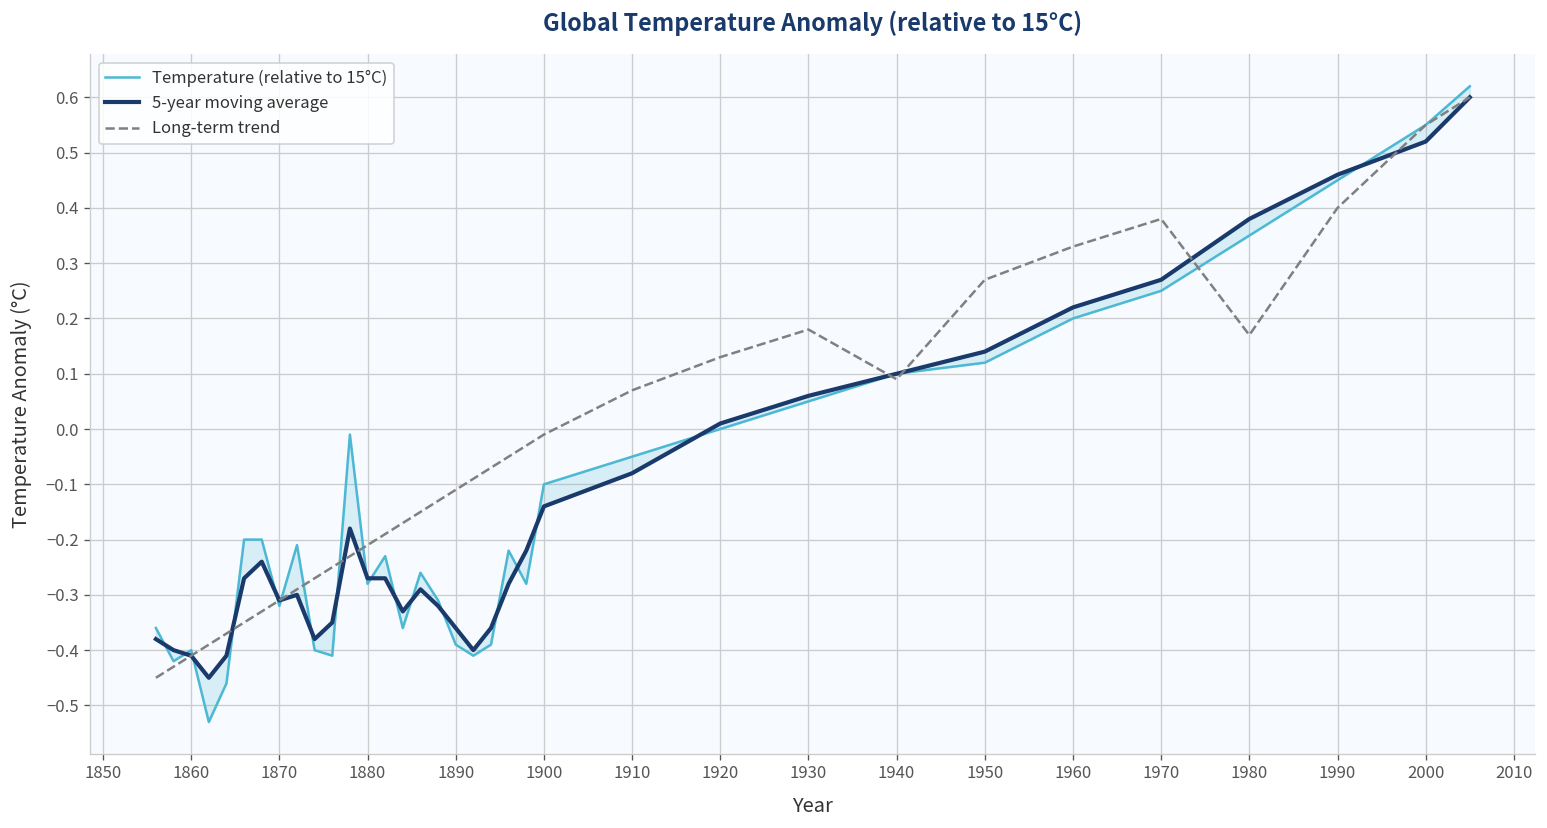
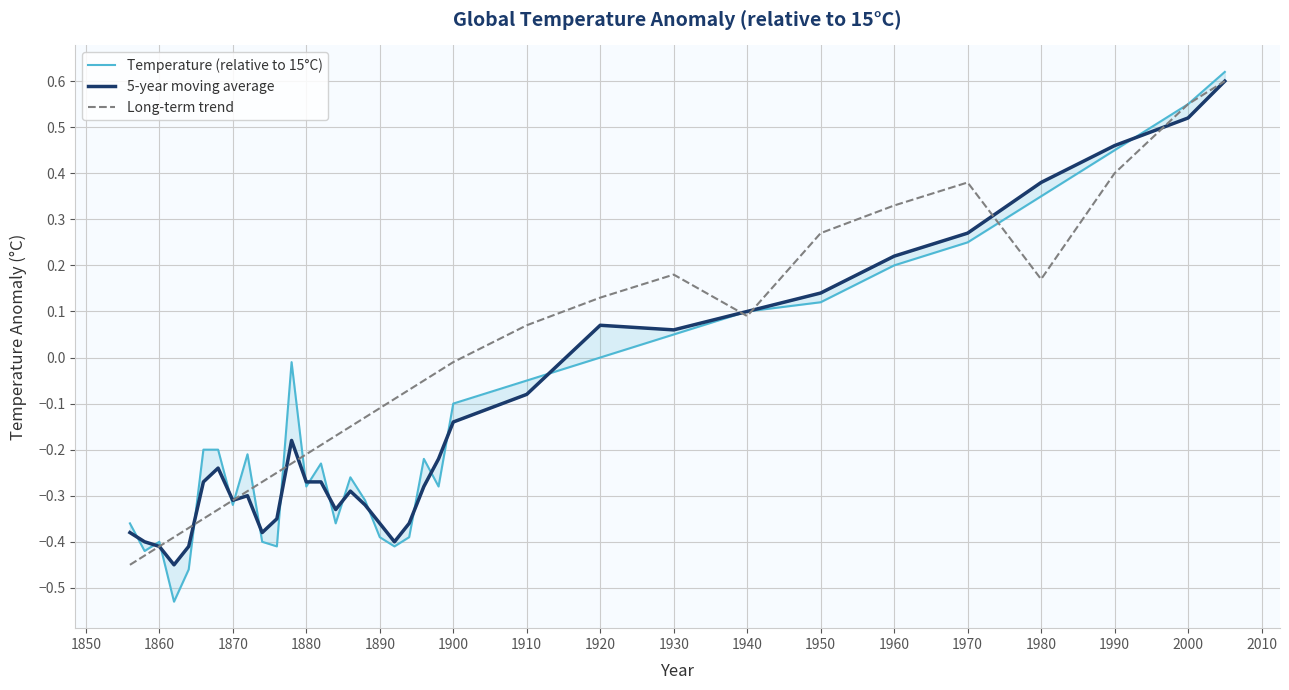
  {
    "5-year moving average": {
      "1900": -0.14,
      "1910": -0.08,
-     "1920": 0.01,
+     "1920": 0.07,
      "2000": 0.52
    },
    "Long-term trend": {
      "1880": -0.21,
      "1890": -0.11,
      "1900": -0.01,
      "1910": 0.07,
      "1920": 0.13,
      "1930": 0.18,
      "1940": 0.09,
      "1950": 0.27,
      "1960": 0.33,
      "1970": 0.38,
      "1980": 0.17,
      "1990": 0.40
    }
  }
